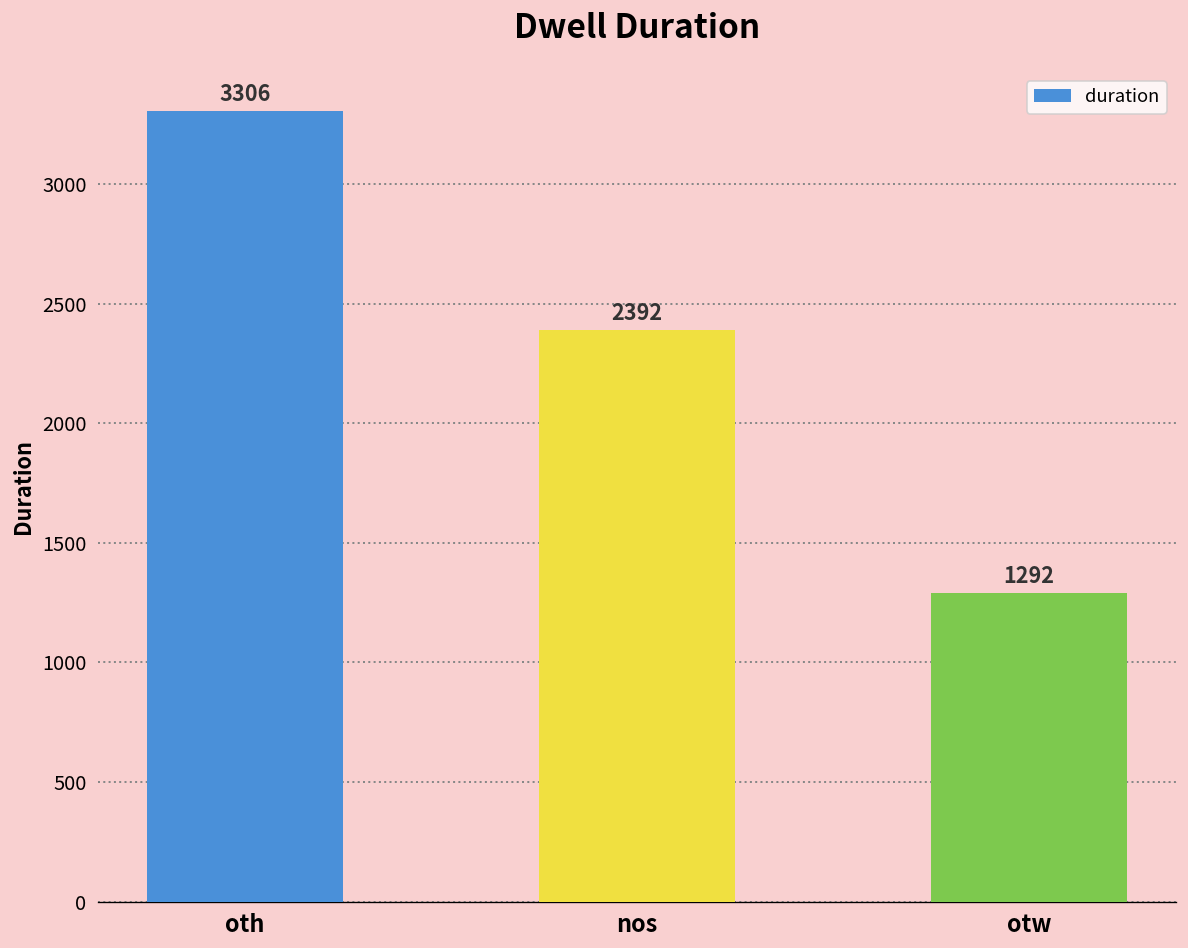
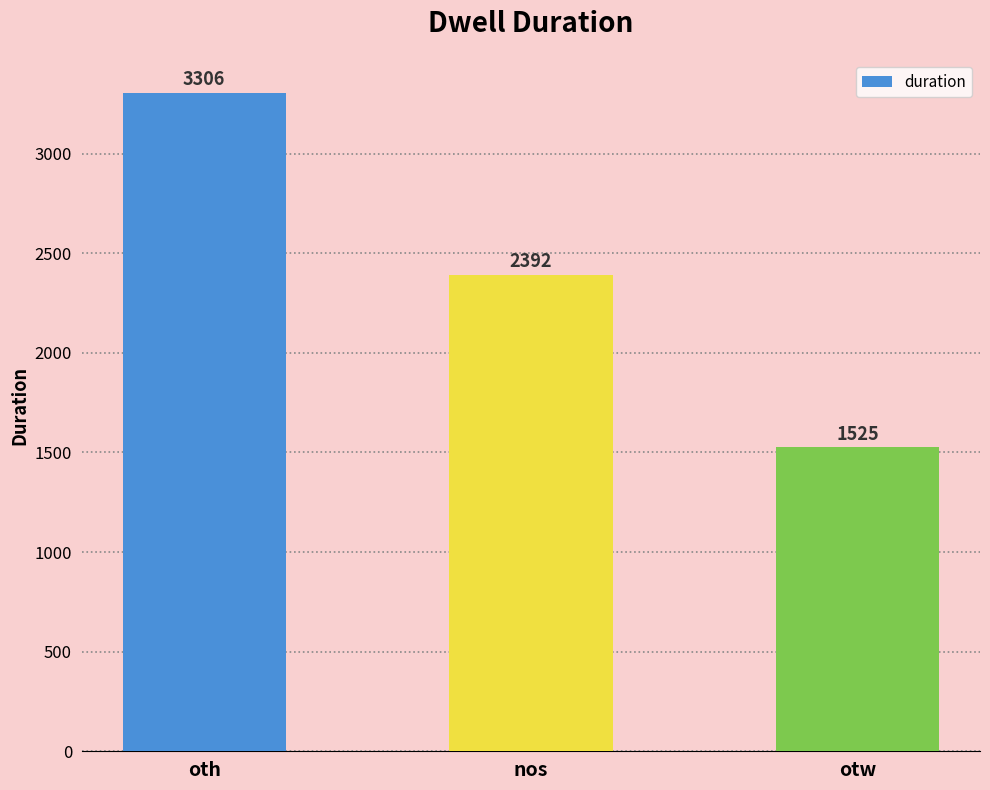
  {
    "oth": 3306,
    "nos": 2392,
-   "otw": 1292
+   "otw": 1525
  }
